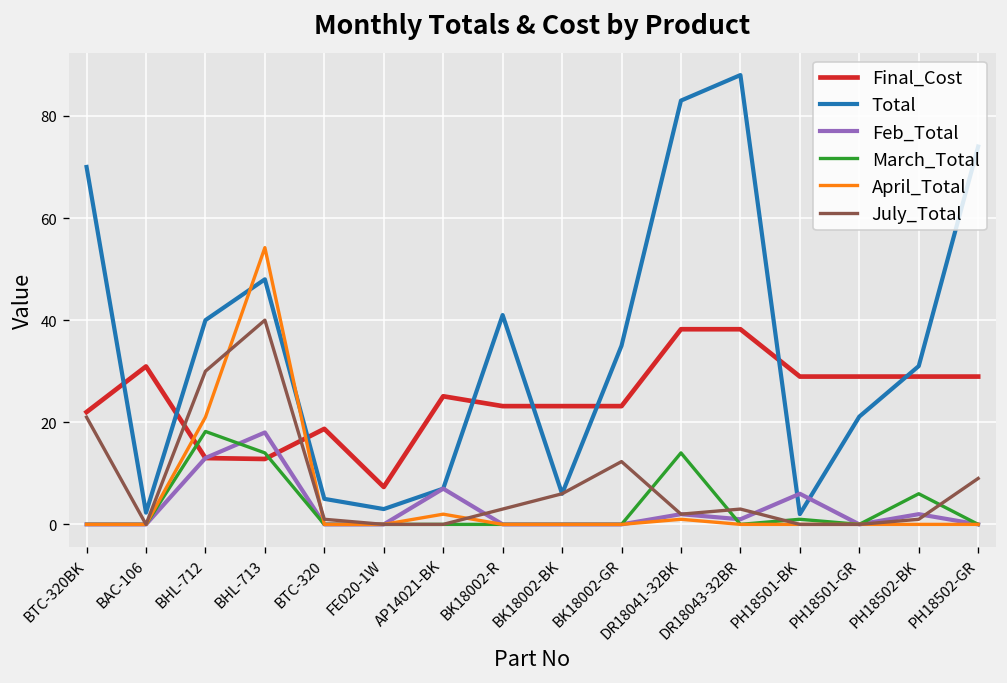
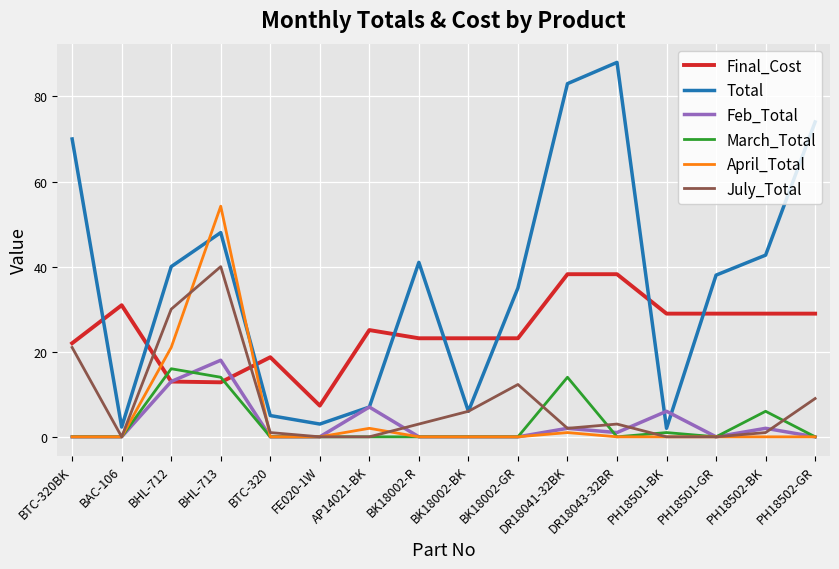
  {
    "Final_Cost": {
      "BTC-320BK": 22,
      "BAC-106": 31,
      "BHL-713": 13,
      "BTC-320": 19,
      "FE020-1W": 7,
      "AP14021-BK": 25,
      "BK18002-R": 23,
      "BK18002-BK": 23,
      "BK18002-GR": 23,
      "DR18041-32BK": 38,
      "DR18043-32BR": 38,
      "PH18501-BK": 29,
      "PH18501-GR": 29,
      "PH18502-BK": 29,
      "PH18502-GR": 29
    },
    "Total": {
      "BTC-320BK": 70,
      "BAC-106": 2,
      "BHL-712": 40,
      "BHL-713": 48,
      "BTC-320": 5,
      "FE020-1W": 3,
      "BK18002-R": 41,
      "BK18002-GR": 35,
      "DR18041-32BK": 83,
      "DR18043-32BR": 88,
      "PH18501-BK": 2,
-     "PH18501-GR": 21,
-     "PH18502-BK": 31
+     "PH18501-GR": 38,
+     "PH18502-BK": 43
    },
    "Feb_Total": {
      "BHL-713": 18,
      "DR18043-32BR": 1,
      "PH18501-BK": 6,
      "PH18502-BK": 2
    },
    "March_Total": {
-     "BHL-712": 18,
+     "BHL-712": 16,
      "BHL-713": 14,
      "DR18041-32BK": 14,
      "PH18501-BK": 1,
      "PH18502-BK": 6
    },
    "April_Total": {
      "BHL-712": 21,
      "BHL-713": 54,
      "AP14021-BK": 2,
      "DR18041-32BK": 1,
      "PH18502-BK": 0
    },
    "July_Total": {
      "BTC-320BK": 21,
      "BHL-712": 30,
      "BHL-713": 40,
      "BTC-320": 1,
      "BK18002-R": 3,
      "BK18002-GR": 12,
      "DR18043-32BR": 3,
      "PH18502-BK": 1,
      "PH18502-GR": 9
    }
  }
